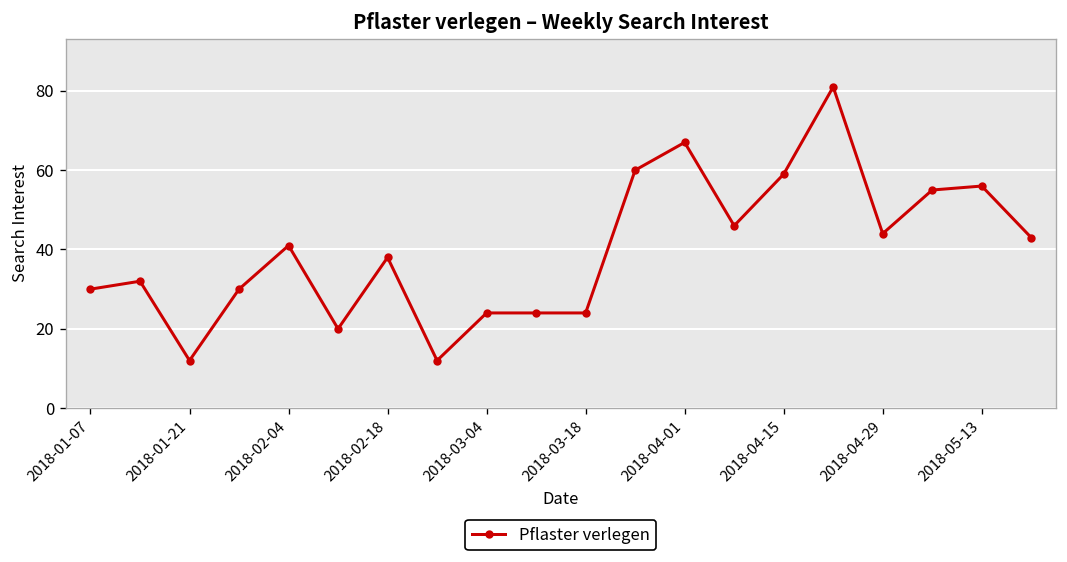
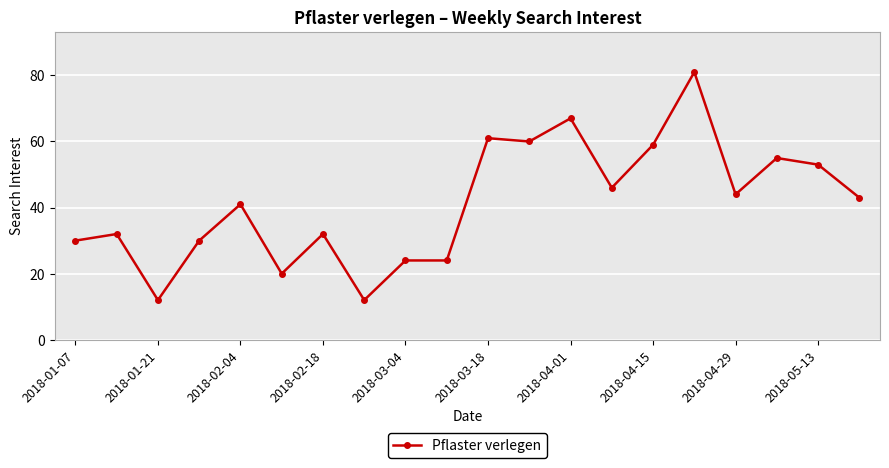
  {
    "2018-01-07": 30,
    "2018-01-21": 12,
    "2018-02-04": 41,
-   "2018-02-18": 38,
+   "2018-02-18": 32,
    "2018-03-04": 24,
-   "2018-03-18": 24,
+   "2018-03-18": 61,
    "2018-04-01": 67,
    "2018-04-15": 59,
    "2018-04-29": 44,
-   "2018-05-13": 56
+   "2018-05-13": 53
  }
